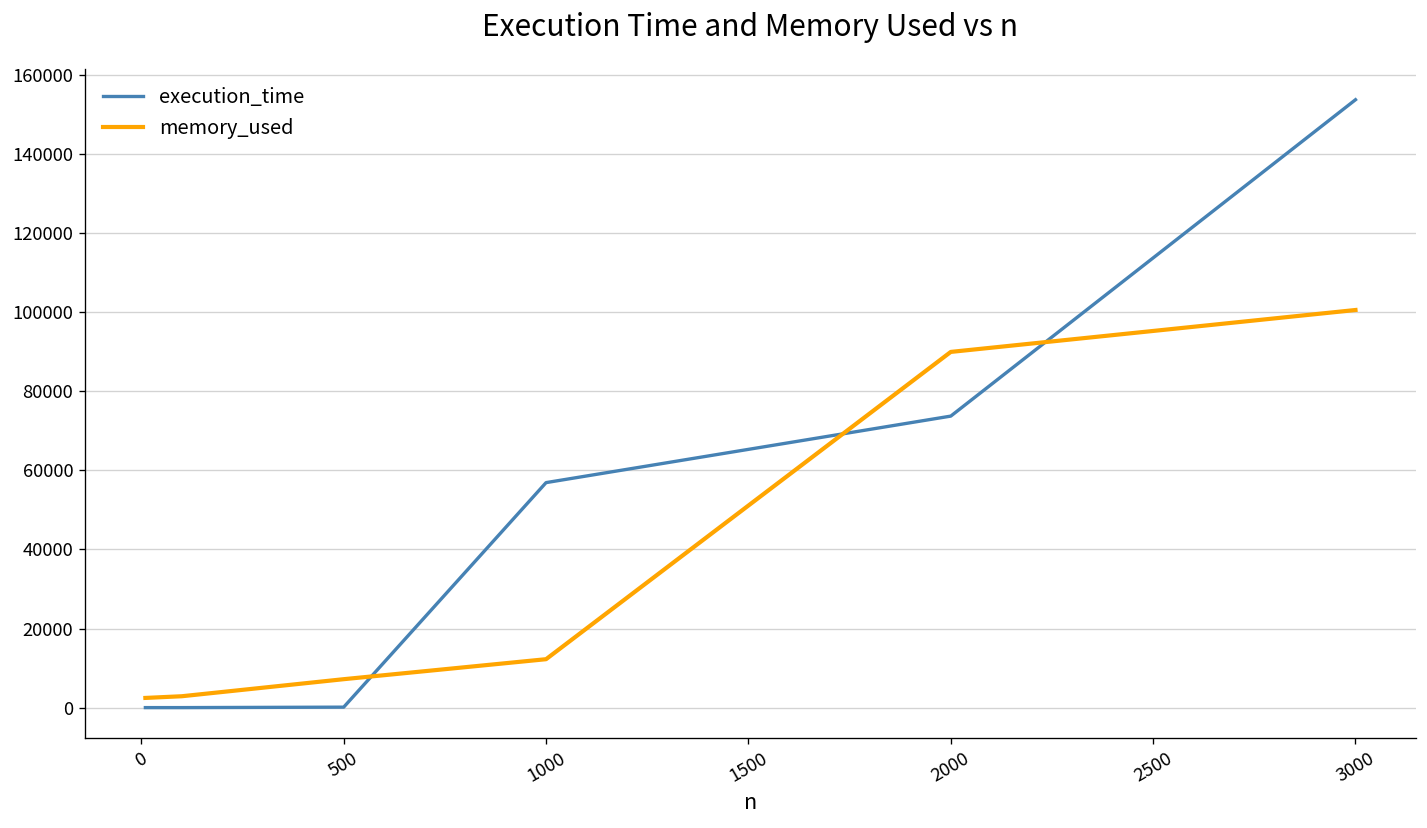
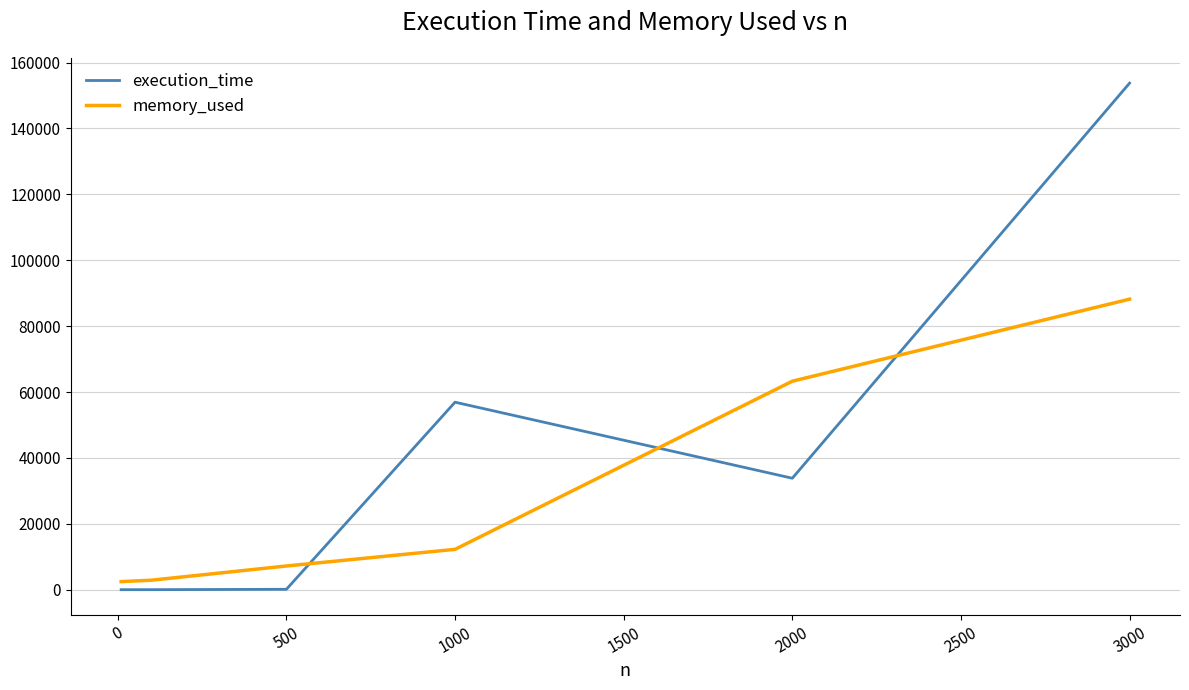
  {
    "execution_time": {
      "500": 0,
      "1000": 57000,
-     "2000": 74000,
+     "2000": 34000,
      "3000": 154000
    },
    "memory_used": {
      "500": 7000,
      "1000": 12000,
-     "2000": 90000,
-     "3000": 101000
+     "2000": 63000,
+     "3000": 88000
    }
  }
